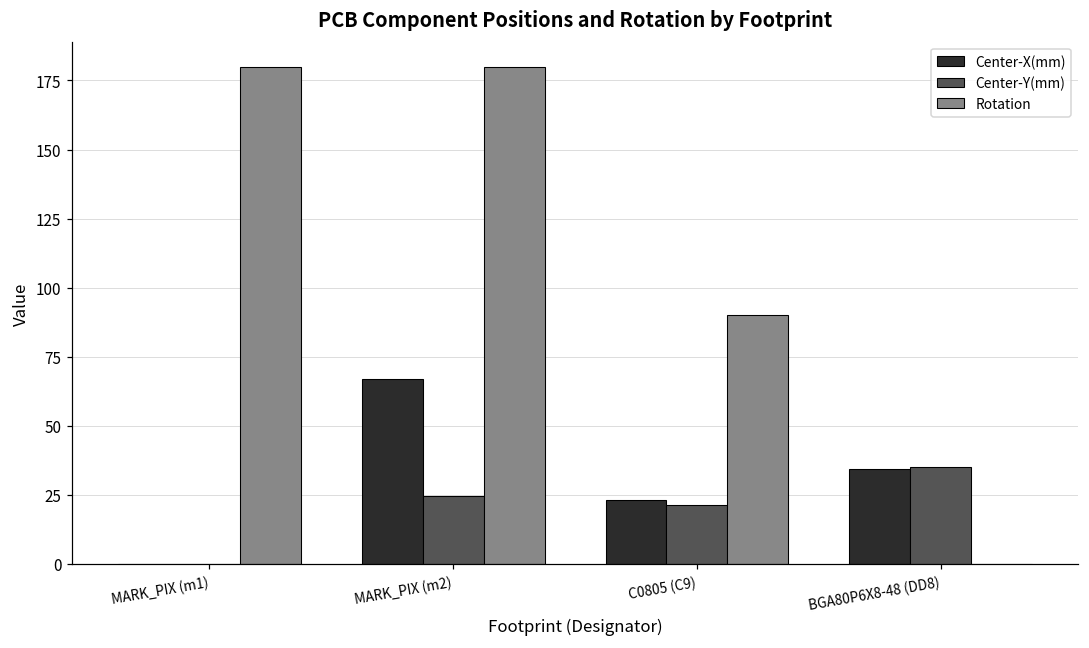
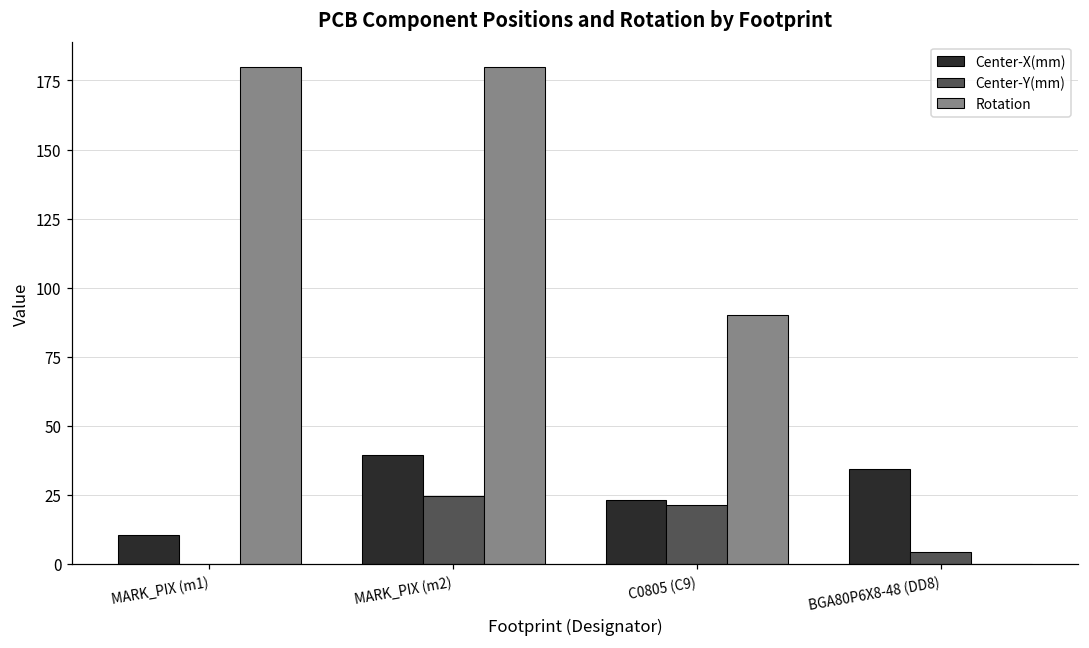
  {
    "Center-X(mm)": {
-     "MARK_PIX (m1)": 0,
-     "MARK_PIX (m2)": 67,
+     "MARK_PIX (m1)": 10,
+     "MARK_PIX (m2)": 40,
      "C0805 (C9)": 23,
      "BGA80P6X8-48 (DD8)": 35
    },
    "Center-Y(mm)": {
      "MARK_PIX (m1)": 0,
      "MARK_PIX (m2)": 25,
      "C0805 (C9)": 21,
-     "BGA80P6X8-48 (DD8)": 35
+     "BGA80P6X8-48 (DD8)": 4
    },
    "Rotation": {
      "MARK_PIX (m1)": 180,
      "MARK_PIX (m2)": 180,
      "C0805 (C9)": 90,
      "BGA80P6X8-48 (DD8)": 0
    }
  }
